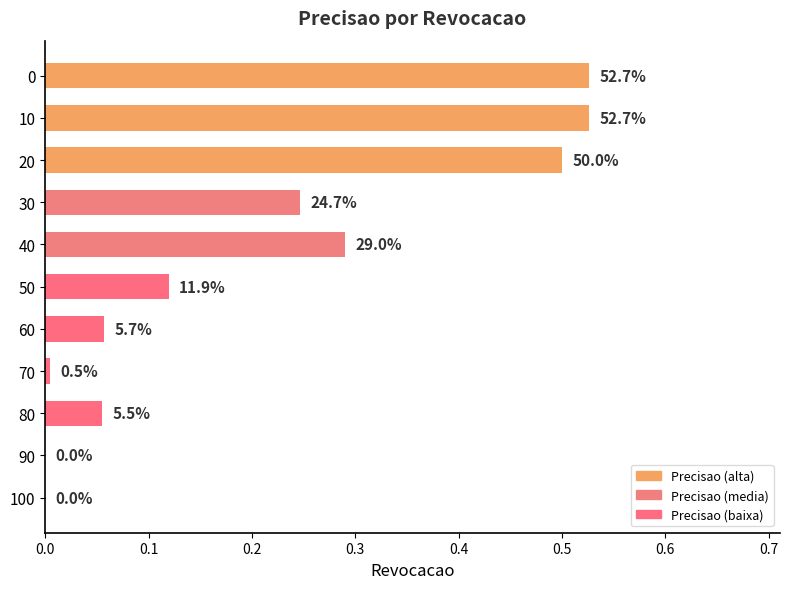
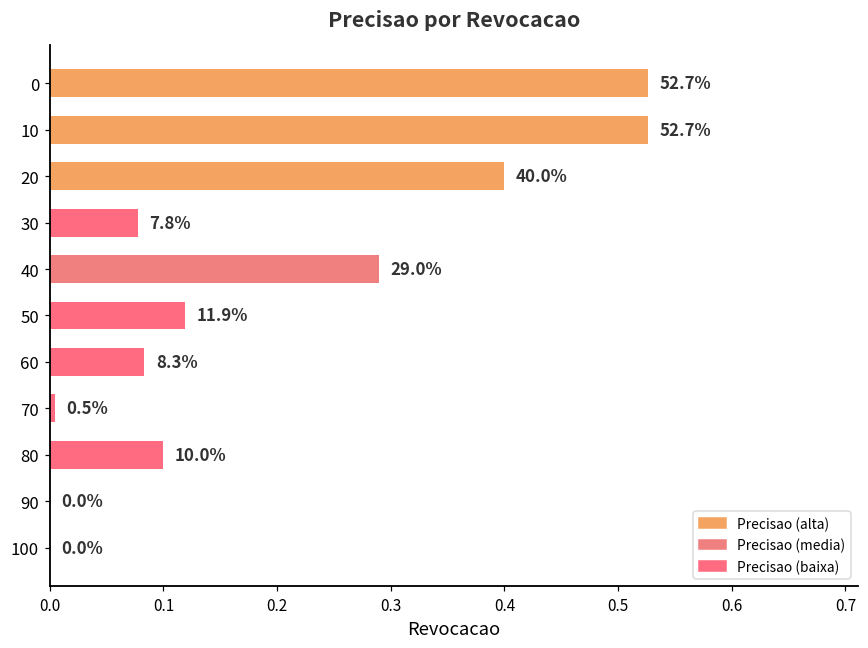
  {
    "0": "52.7%",
    "10": "52.7%",
-   "20": "50.0%",
-   "30": "24.7%",
+   "20": "40.0%",
+   "30": "7.8%",
    "40": "29.0%",
    "50": "11.9%",
-   "60": "5.7%",
+   "60": "8.3%",
    "70": "0.5%",
-   "80": "5.5%",
+   "80": "10.0%",
    "90": "0.0%",
    "100": "0.0%"
  }
